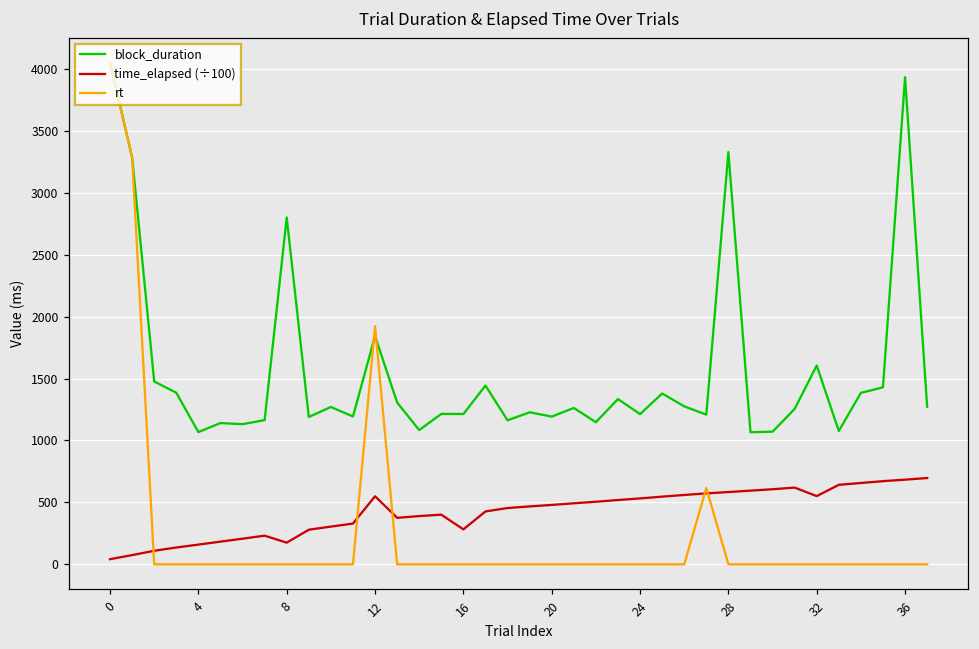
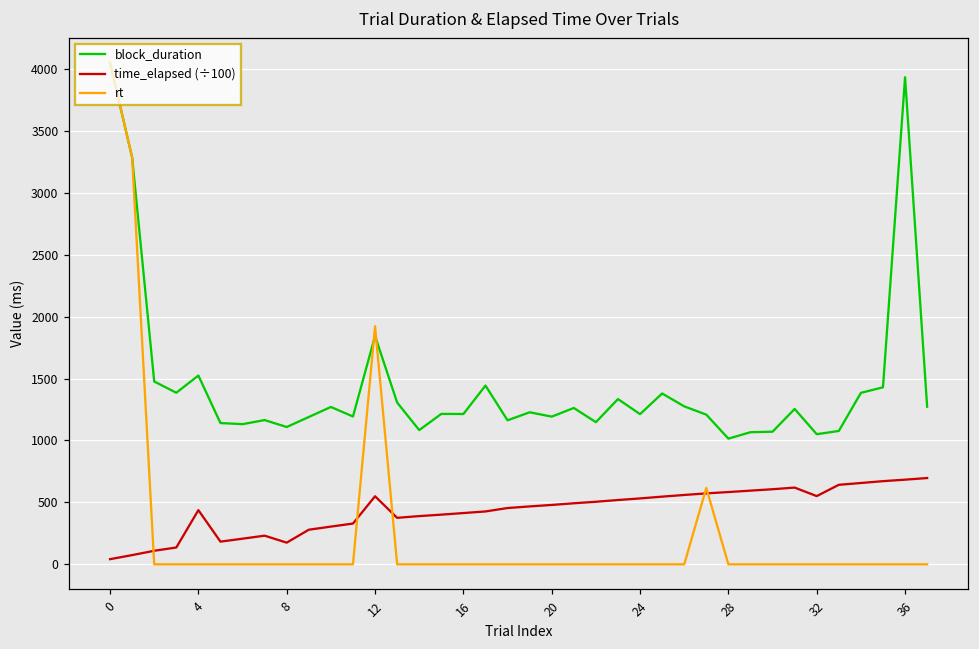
  {
    "block_duration": {
-     "4": 1070,
-     "8": 2800,
+     "4": 1530,
+     "8": 1110,
      "12": 1850,
      "16": 1210,
      "20": 1190,
      "24": 1210,
-     "28": 3330,
-     "32": 1610,
+     "28": 1020,
+     "32": 1050,
      "36": 3940
    },
    "time_elapsed (÷100)": {
      "0": 40,
-     "4": 160,
+     "4": 440,
      "8": 170,
      "12": 550,
-     "16": 280,
+     "16": 410,
      "20": 480,
      "24": 530,
      "28": 580,
      "32": 550,
      "36": 680
    },
    "rt": {
      "4": 0,
      "8": 0,
      "12": 1920,
      "16": 0,
      "20": 0,
      "24": 0,
      "28": 0,
      "32": 0,
      "36": 0
    }
  }
